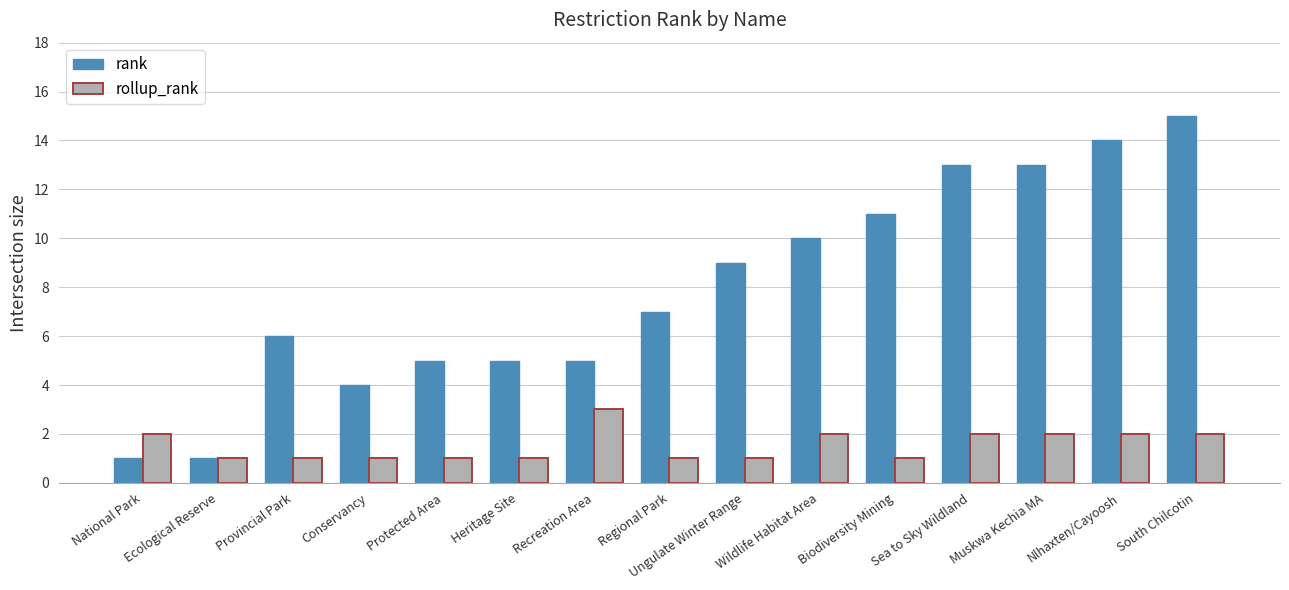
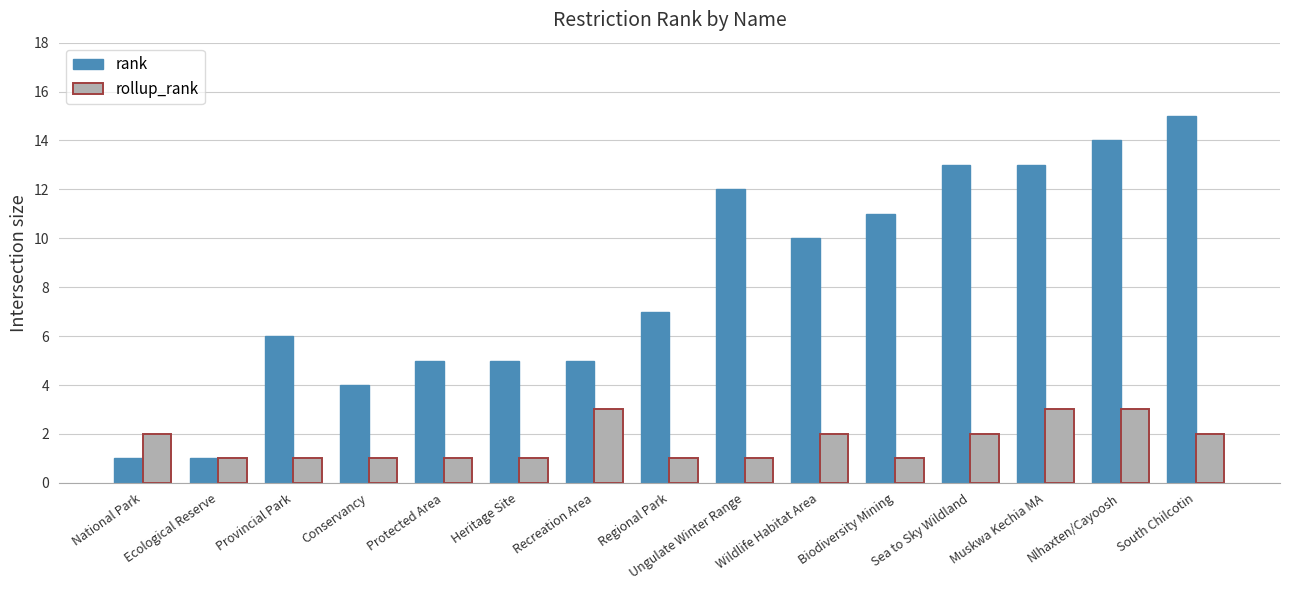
  {
    "rank": {
      "National Park": 1,
      "Ecological Reserve": 1,
      "Provincial Park": 6,
      "Conservancy": 4,
      "Protected Area": 5,
      "Heritage Site": 5,
      "Recreation Area": 5,
      "Regional Park": 7,
-     "Ungulate Winter Range": 9,
+     "Ungulate Winter Range": 12,
      "Wildlife Habitat Area": 10,
      "Biodiversity Mining": 11,
      "Sea to Sky Wildland": 13,
      "Muskwa Kechia MA": 13,
      "Nlhaxten/Cayoosh": 14,
      "South Chilcotin": 15
    },
    "rollup_rank": {
      "National Park": 2,
      "Ecological Reserve": 1,
      "Provincial Park": 1,
      "Conservancy": 1,
      "Protected Area": 1,
      "Heritage Site": 1,
      "Recreation Area": 3,
      "Regional Park": 1,
      "Ungulate Winter Range": 1,
      "Wildlife Habitat Area": 2,
      "Biodiversity Mining": 1,
      "Sea to Sky Wildland": 2,
-     "Muskwa Kechia MA": 2,
-     "Nlhaxten/Cayoosh": 2,
+     "Muskwa Kechia MA": 3,
+     "Nlhaxten/Cayoosh": 3,
      "South Chilcotin": 2
    }
  }
